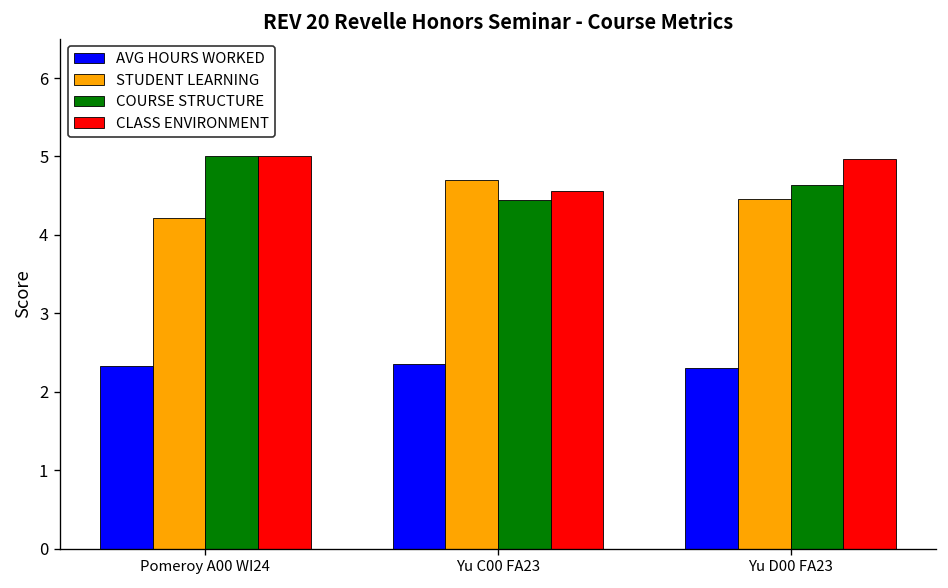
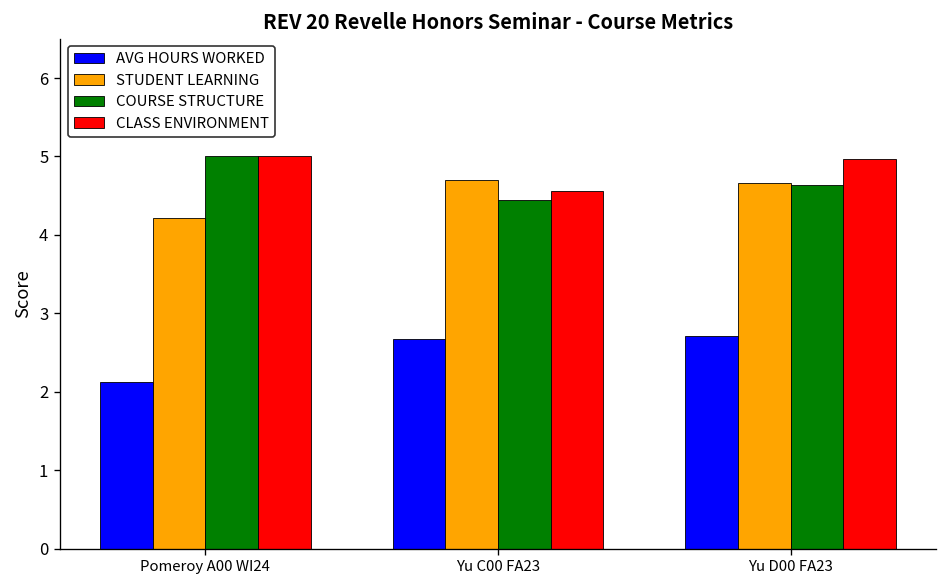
  {
    "AVG HOURS WORKED": {
-     "Pomeroy A00 WI24": 2.3,
-     "Yu C00 FA23": 2.4,
-     "Yu D00 FA23": 2.3
+     "Pomeroy A00 WI24": 2.1,
+     "Yu C00 FA23": 2.7,
+     "Yu D00 FA23": 2.7
    },
    "STUDENT LEARNING": {
      "Pomeroy A00 WI24": 4.2,
      "Yu C00 FA23": 4.7,
-     "Yu D00 FA23": 4.5
+     "Yu D00 FA23": 4.7
    },
    "COURSE STRUCTURE": {
      "Pomeroy A00 WI24": 5.0,
      "Yu C00 FA23": 4.4,
      "Yu D00 FA23": 4.6
    },
    "CLASS ENVIRONMENT": {
      "Pomeroy A00 WI24": 5.0,
      "Yu C00 FA23": 4.6,
      "Yu D00 FA23": 5.0
    }
  }
